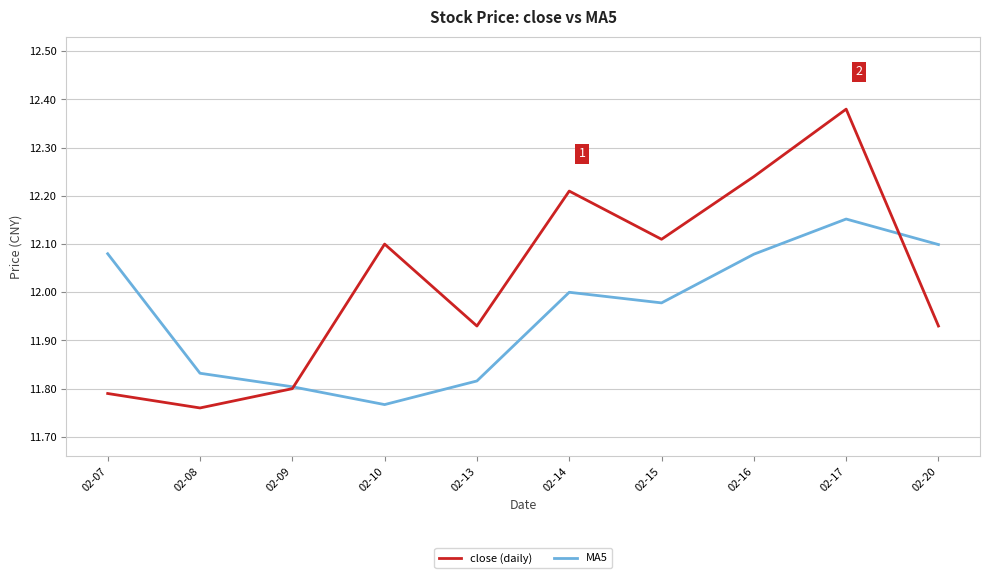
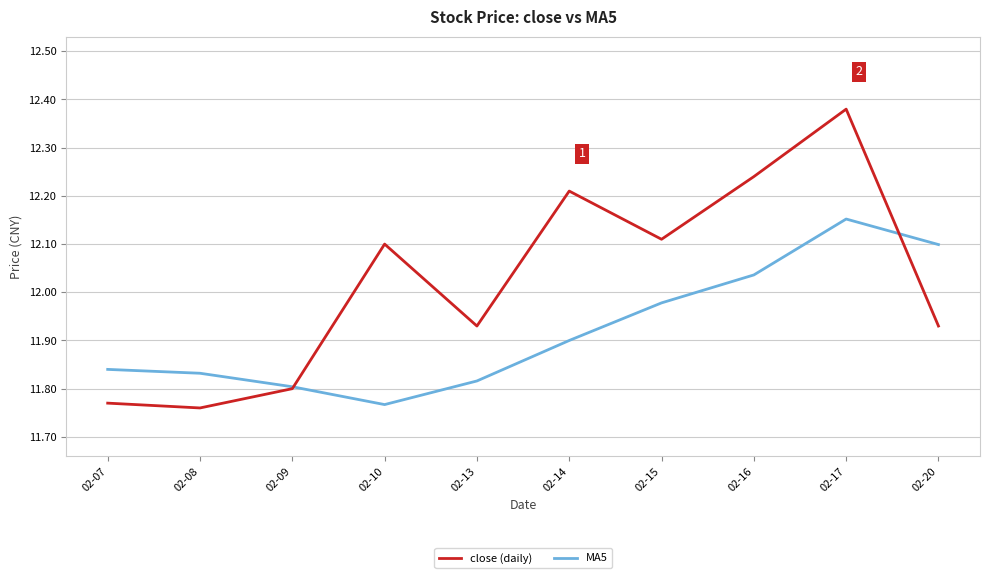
  {
    "close (daily)": {
-     "02-07": 11.79,
+     "02-07": 11.77,
      "02-08": 11.76,
      "02-10": 12.10,
      "02-13": 11.93,
      "02-14": 12.21,
      "02-15": 12.11,
      "02-16": 12.24,
      "02-17": 12.38,
      "02-20": 11.93
    },
    "MA5": {
-     "02-07": 12.08,
+     "02-07": 11.84,
      "02-08": 11.83,
      "02-10": 11.77,
      "02-13": 11.82,
-     "02-14": 12.0,
+     "02-14": 11.9,
      "02-15": 11.98,
-     "02-16": 12.08,
+     "02-16": 12.04,
      "02-17": 12.15,
      "02-20": 12.10
    }
  }
